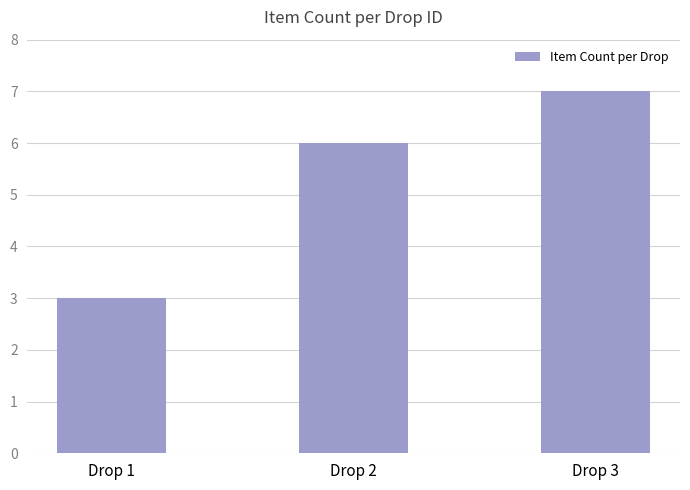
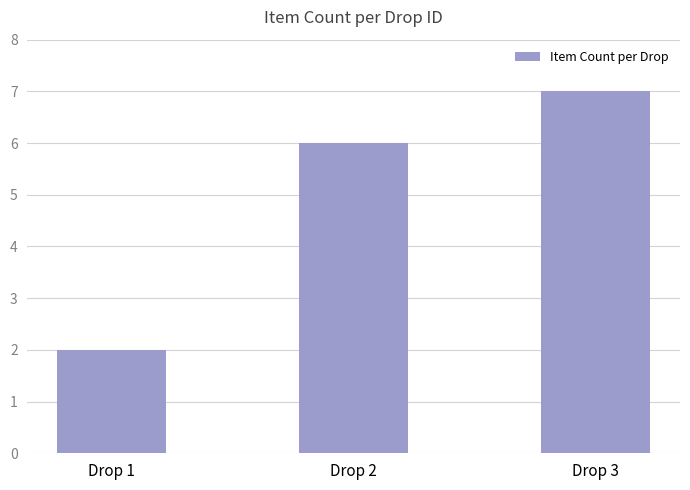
  {
-   "Drop 1": 3,
+   "Drop 1": 2,
    "Drop 2": 6,
    "Drop 3": 7
  }
